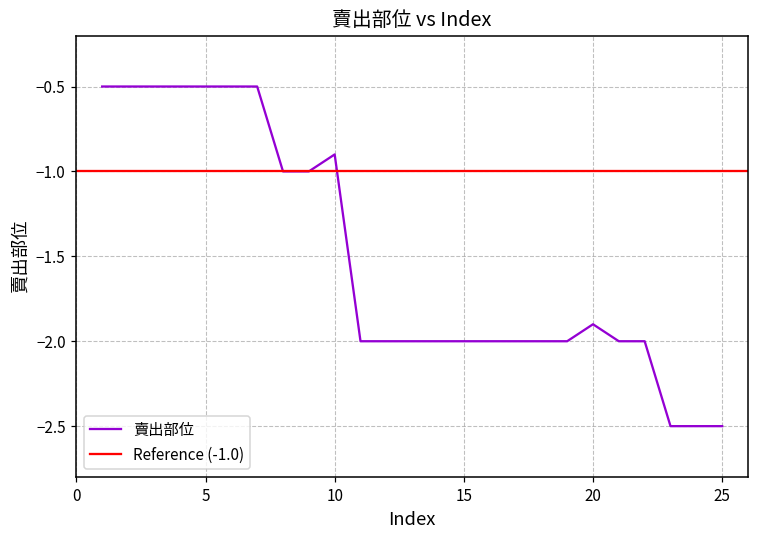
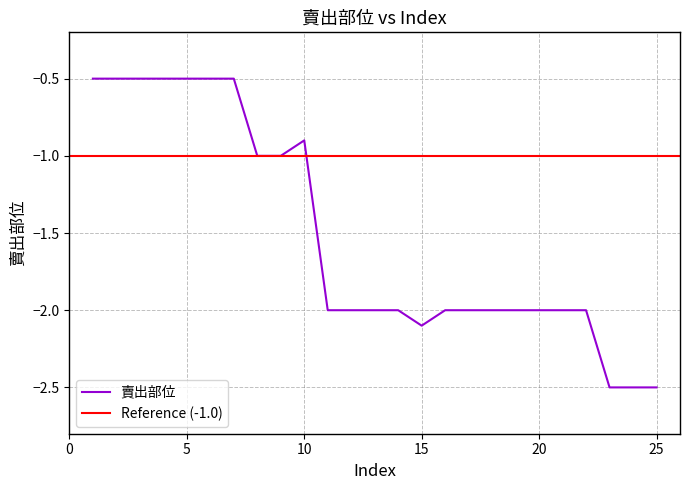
  {
    "5": -0.5,
    "10": -0.9,
-   "15": -2.0,
-   "20": -1.9,
+   "15": -2.1,
+   "20": -2.0,
    "25": -2.5
  }
